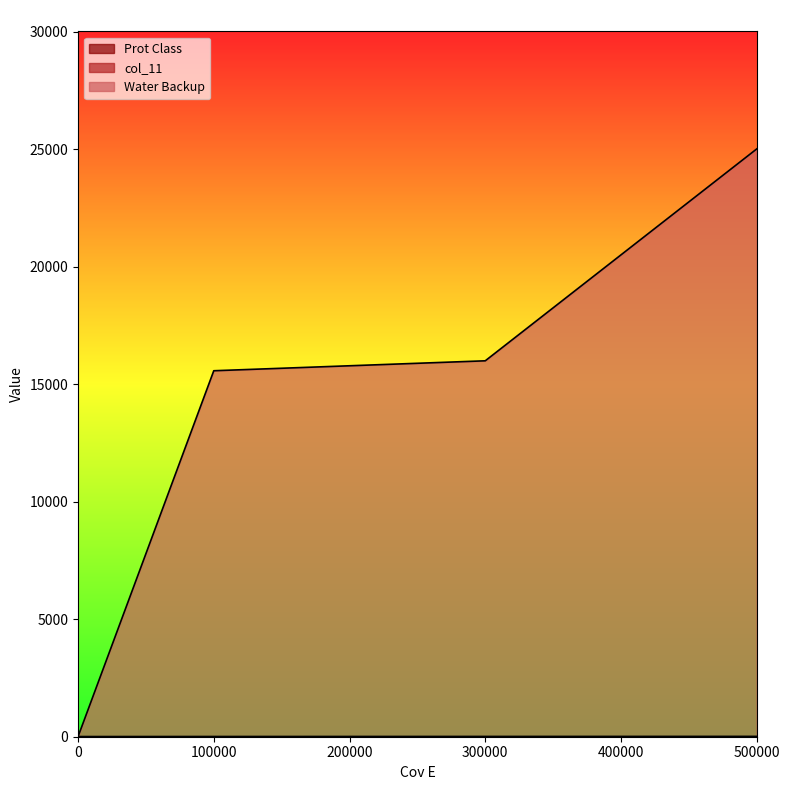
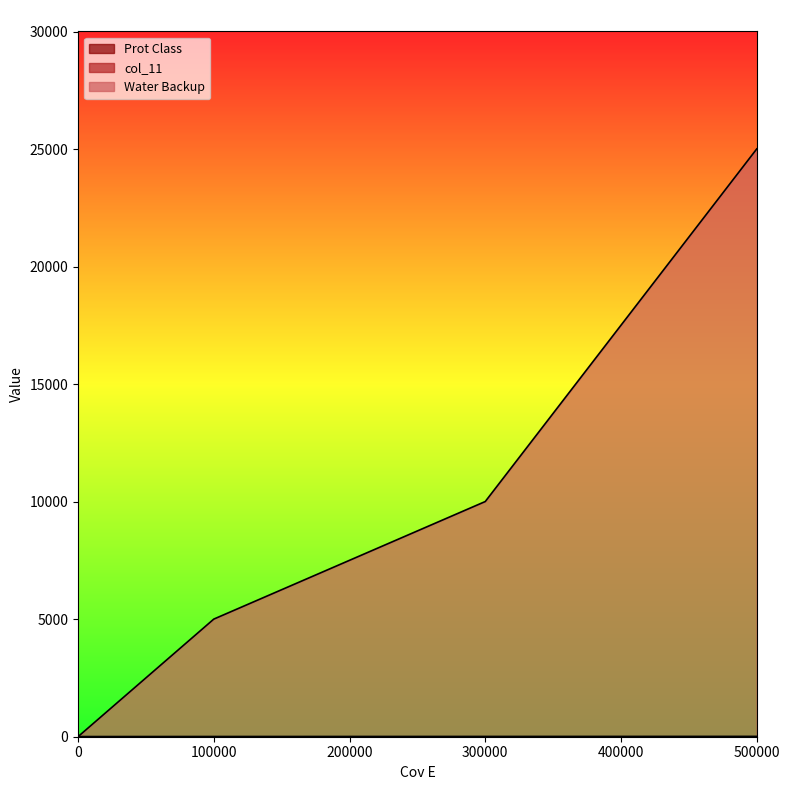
  {
    "Water Backup": {
-     "100000": 15600,
-     "300000": 16000,
+     "100000": 5000,
+     "300000": 10000,
      "500000": 25000
    }
  }
